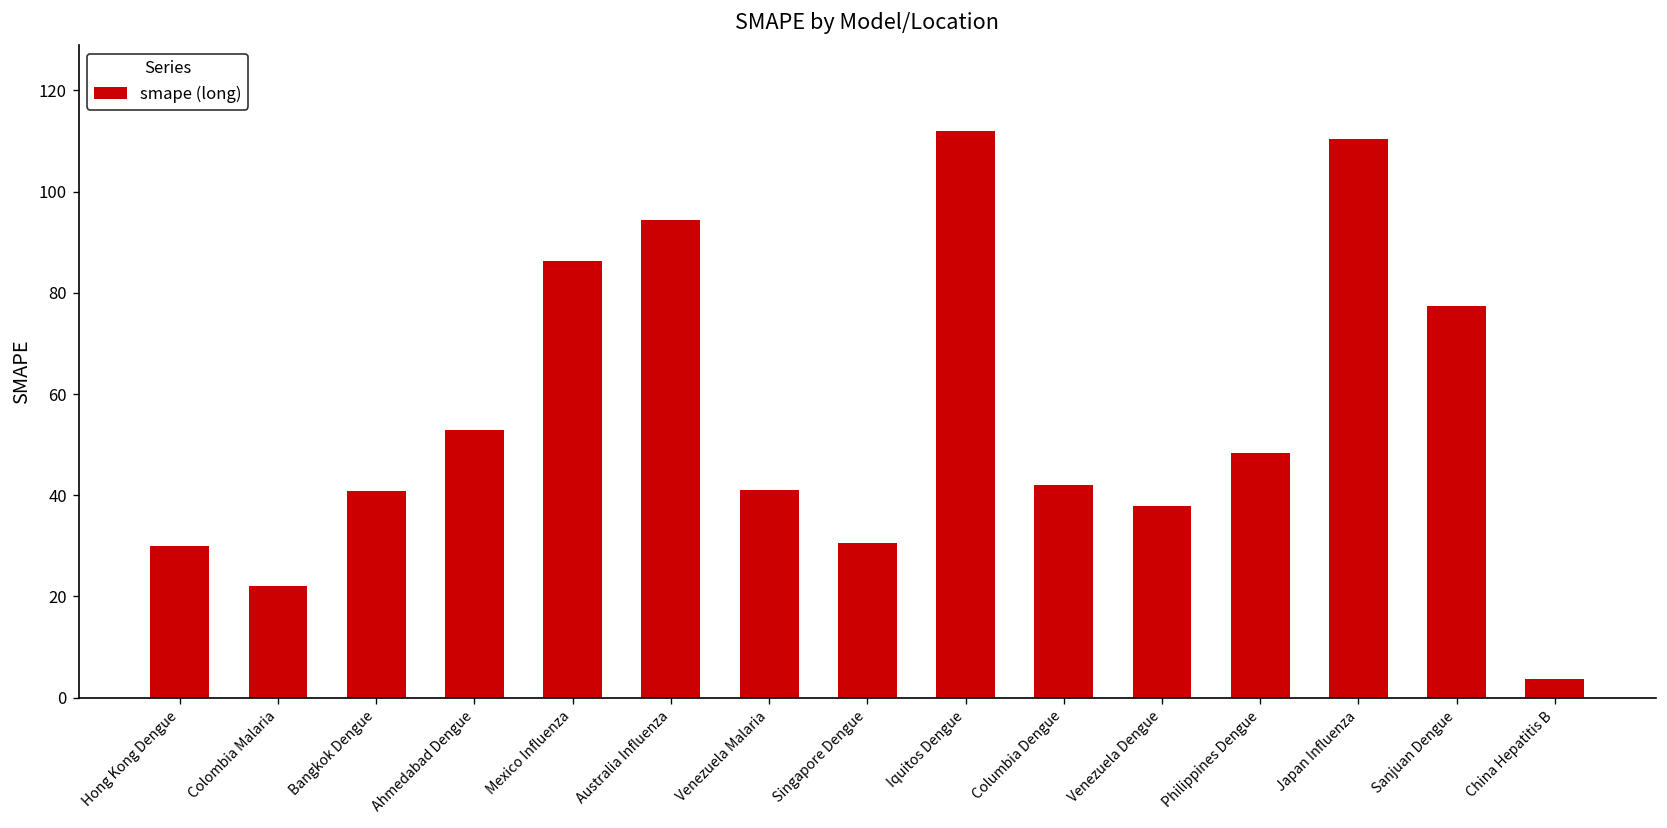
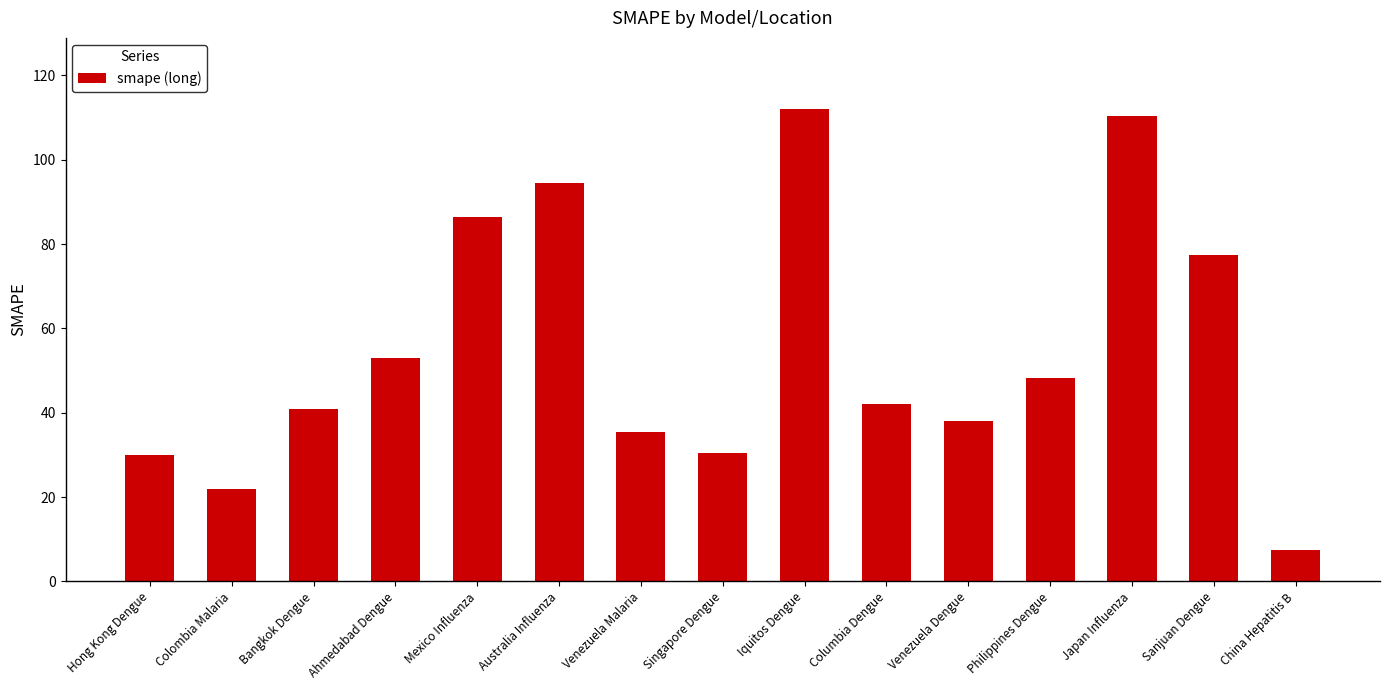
  {
    "Hong Kong Dengue": 30,
    "Colombia Malaria": 22,
    "Bangkok Dengue": 41,
    "Ahmedabad Dengue": 53,
    "Mexico Influenza": 86,
    "Australia Influenza": 94,
-   "Venezuela Malaria": 41,
+   "Venezuela Malaria": 35,
    "Singapore Dengue": 31,
    "Iquitos Dengue": 112,
    "Columbia Dengue": 42,
    "Venezuela Dengue": 38,
    "Philippines Dengue": 48,
    "Japan Influenza": 110,
    "Sanjuan Dengue": 77,
-   "China Hepatitis B": 4
+   "China Hepatitis B": 7
  }
